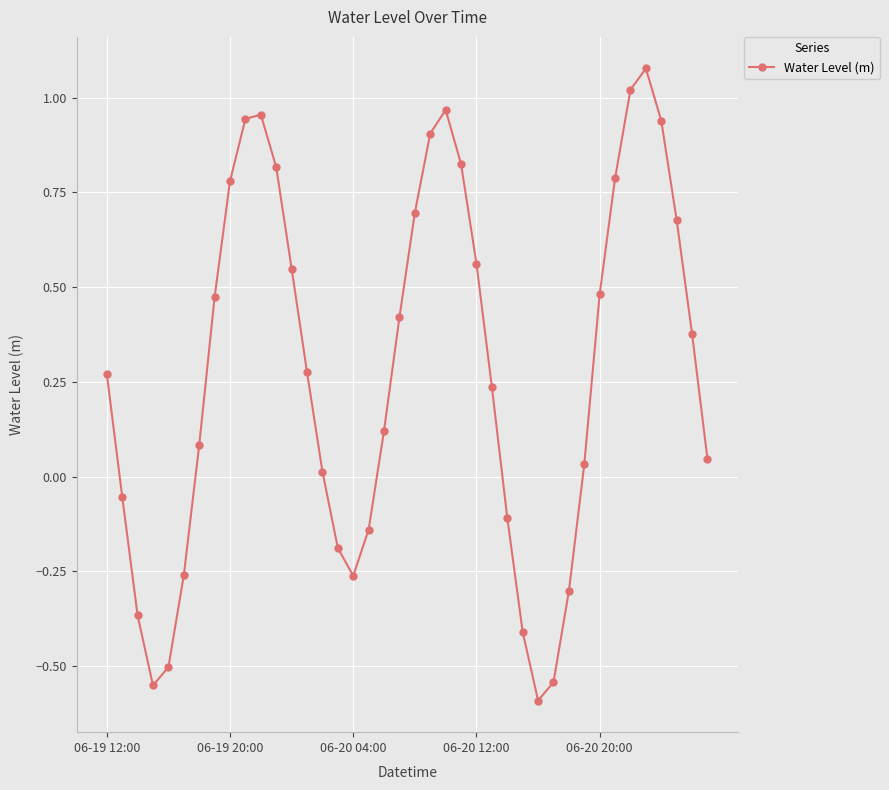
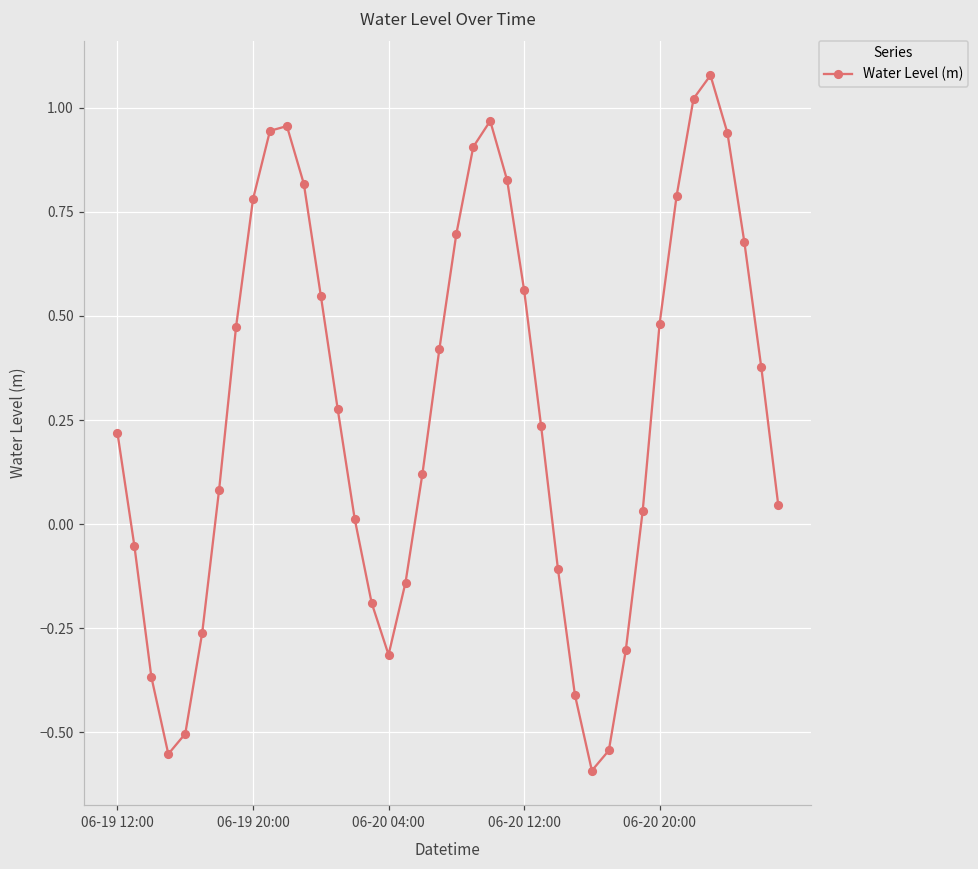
  {
-   "06-19 12:00": 0.27,
+   "06-19 12:00": 0.22,
    "06-19 20:00": 0.78,
-   "06-20 04:00": -0.26,
+   "06-20 04:00": -0.31,
    "06-20 12:00": 0.56,
    "06-20 20:00": 0.48
  }
